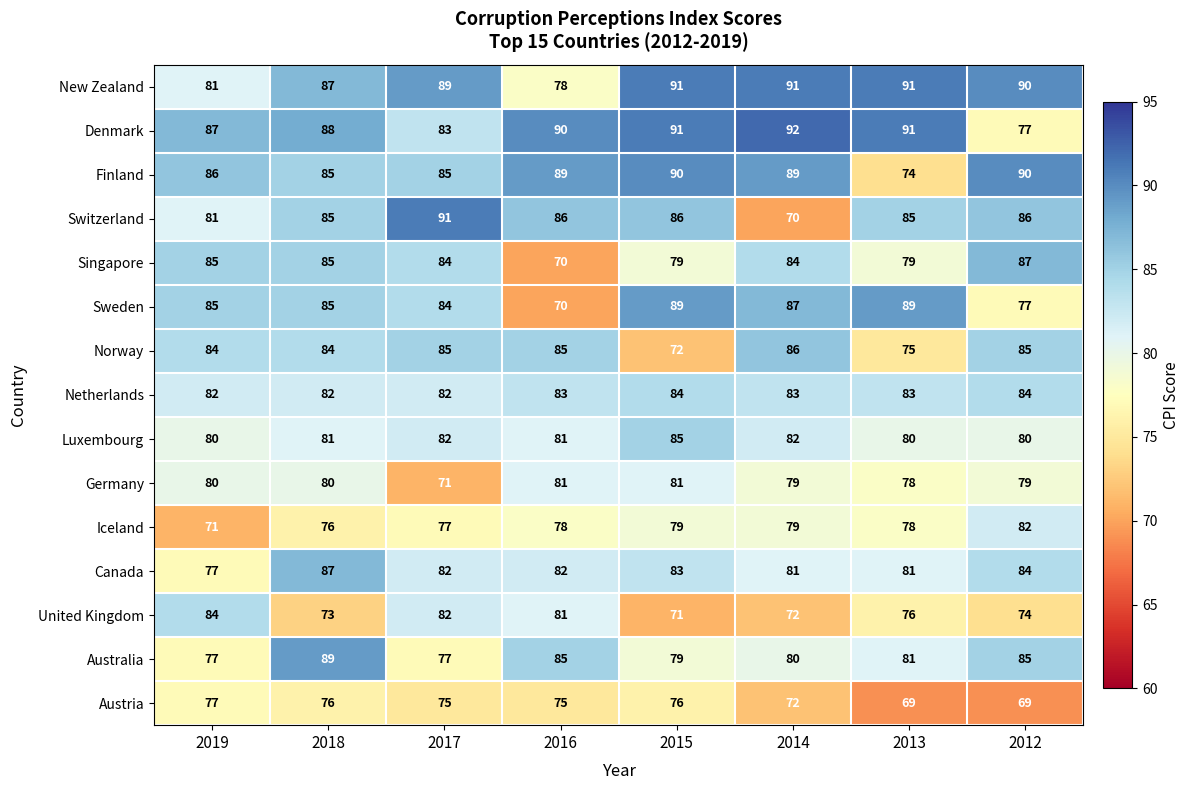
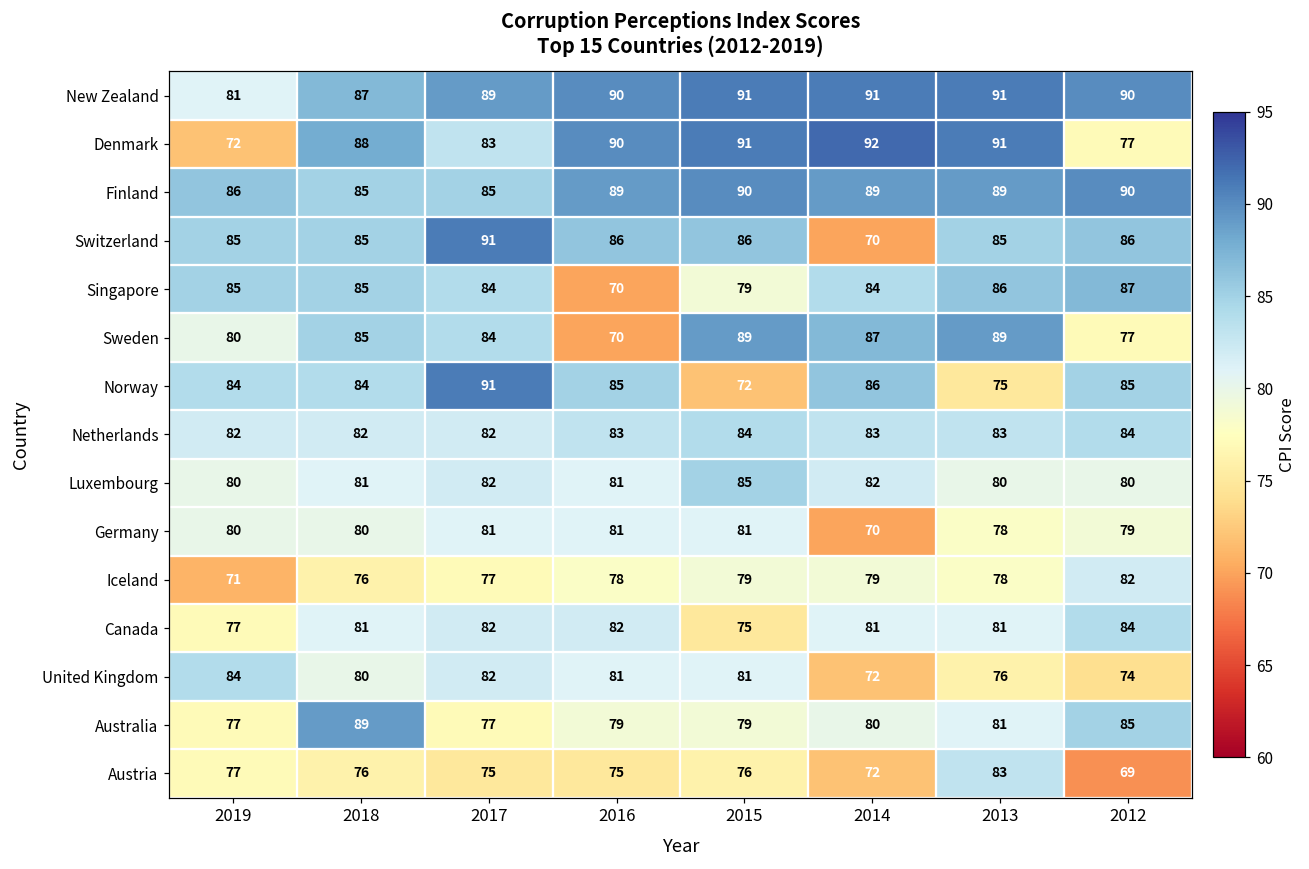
  {
    "New Zealand": {
      "2019": 81,
      "2018": 87,
      "2017": 89,
-     "2016": 78,
+     "2016": 90,
      "2015": 91,
      "2014": 91,
      "2013": 91,
      "2012": 90
    },
    "Denmark": {
-     "2019": 87,
+     "2019": 72,
      "2018": 88,
      "2017": 83,
      "2016": 90,
      "2015": 91,
      "2014": 92,
      "2013": 91,
      "2012": 77
    },
    "Finland": {
      "2019": 86,
      "2018": 85,
      "2017": 85,
      "2016": 89,
      "2015": 90,
      "2014": 89,
-     "2013": 74,
+     "2013": 89,
      "2012": 90
    },
    "Switzerland": {
-     "2019": 81,
+     "2019": 85,
      "2018": 85,
      "2017": 91,
      "2016": 86,
      "2015": 86,
      "2014": 70,
      "2013": 85,
      "2012": 86
    },
    "Singapore": {
      "2019": 85,
      "2018": 85,
      "2017": 84,
      "2016": 70,
      "2015": 79,
      "2014": 84,
-     "2013": 79,
+     "2013": 86,
      "2012": 87
    },
    "Sweden": {
-     "2019": 85,
+     "2019": 80,
      "2018": 85,
      "2017": 84,
      "2016": 70,
      "2015": 89,
      "2014": 87,
      "2013": 89,
      "2012": 77
    },
    "Norway": {
      "2019": 84,
      "2018": 84,
-     "2017": 85,
+     "2017": 91,
      "2016": 85,
      "2015": 72,
      "2014": 86,
      "2013": 75,
      "2012": 85
    },
    "Netherlands": {
      "2019": 82,
      "2018": 82,
      "2017": 82,
      "2016": 83,
      "2015": 84,
      "2014": 83,
      "2013": 83,
      "2012": 84
    },
    "Luxembourg": {
      "2019": 80,
      "2018": 81,
      "2017": 82,
      "2016": 81,
      "2015": 85,
      "2014": 82,
      "2013": 80,
      "2012": 80
    },
    "Germany": {
      "2019": 80,
      "2018": 80,
-     "2017": 71,
+     "2017": 81,
      "2016": 81,
      "2015": 81,
-     "2014": 79,
+     "2014": 70,
      "2013": 78,
      "2012": 79
    },
    "Iceland": {
      "2019": 71,
      "2018": 76,
      "2017": 77,
      "2016": 78,
      "2015": 79,
      "2014": 79,
      "2013": 78,
      "2012": 82
    },
    "Canada": {
      "2019": 77,
-     "2018": 87,
+     "2018": 81,
      "2017": 82,
      "2016": 82,
-     "2015": 83,
+     "2015": 75,
      "2014": 81,
      "2013": 81,
      "2012": 84
    },
    "United Kingdom": {
      "2019": 84,
-     "2018": 73,
+     "2018": 80,
      "2017": 82,
      "2016": 81,
-     "2015": 71,
+     "2015": 81,
      "2014": 72,
      "2013": 76,
      "2012": 74
    },
    "Australia": {
      "2019": 77,
      "2018": 89,
      "2017": 77,
-     "2016": 85,
+     "2016": 79,
      "2015": 79,
      "2014": 80,
      "2013": 81,
      "2012": 85
    },
    "Austria": {
      "2019": 77,
      "2018": 76,
      "2017": 75,
      "2016": 75,
      "2015": 76,
      "2014": 72,
-     "2013": 69,
+     "2013": 83,
      "2012": 69
    }
  }
